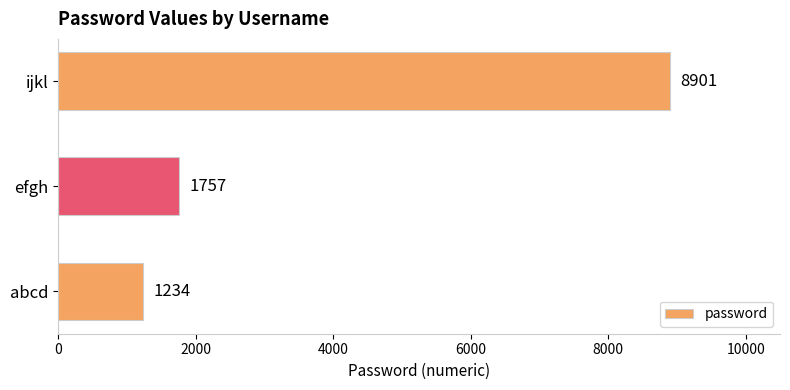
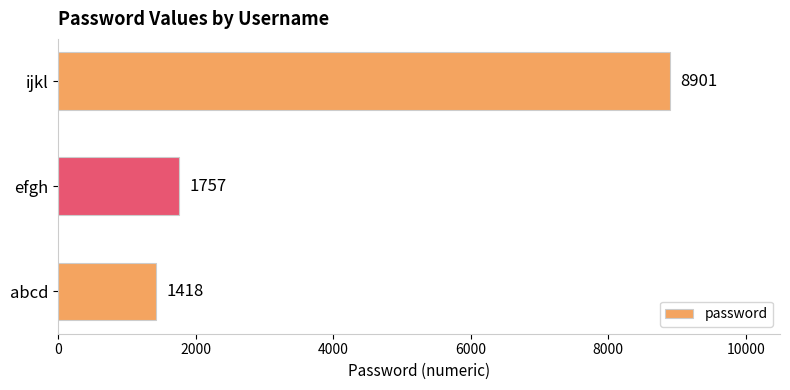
  {
    "ijkl": 8901,
    "efgh": 1757,
-   "abcd": 1234
+   "abcd": 1418
  }
